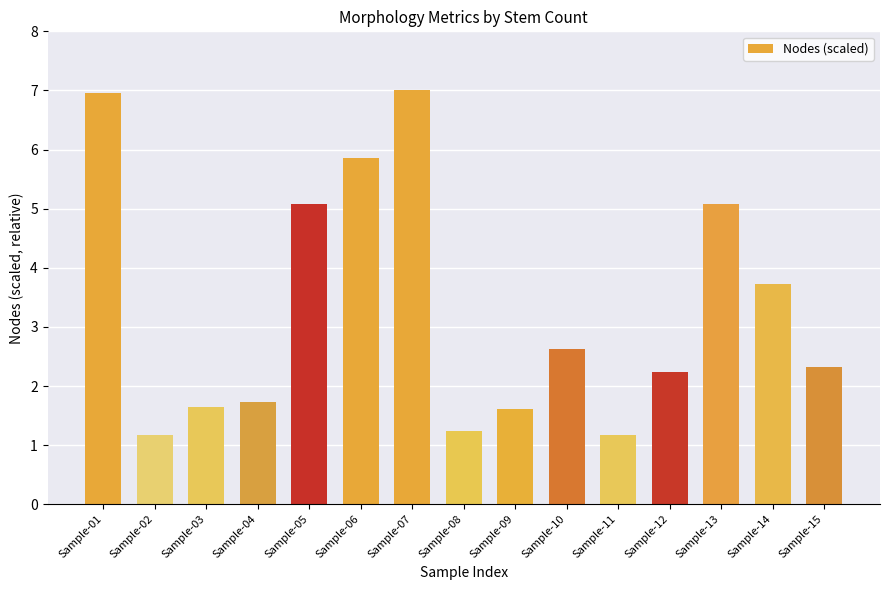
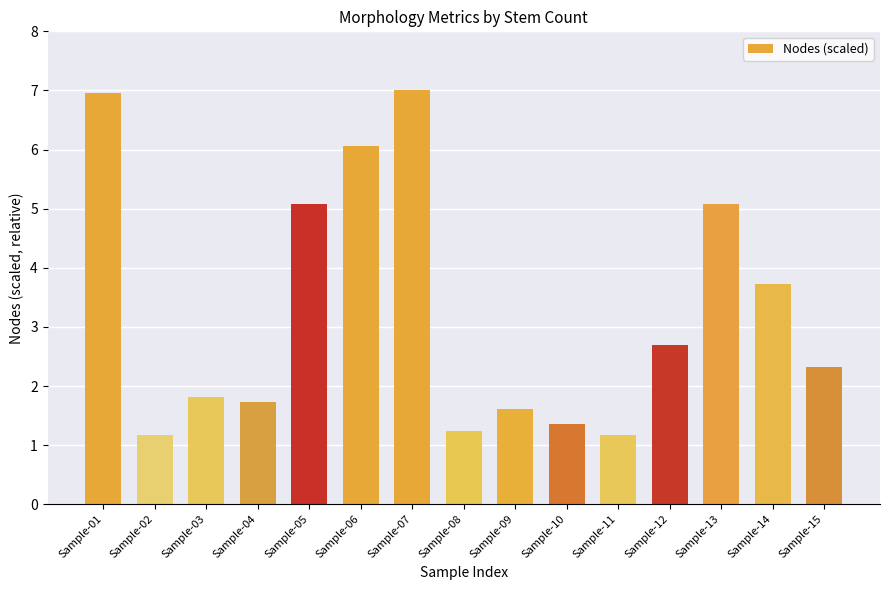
  {
    "Sample-01": 7.0,
    "Sample-02": 1.2,
-   "Sample-03": 1.6,
+   "Sample-03": 1.8,
    "Sample-04": 1.7,
    "Sample-05": 5.1,
-   "Sample-06": 5.9,
+   "Sample-06": 6.1,
    "Sample-07": 7.0,
    "Sample-08": 1.2,
    "Sample-09": 1.6,
-   "Sample-10": 2.6,
+   "Sample-10": 1.4,
    "Sample-11": 1.2,
-   "Sample-12": 2.2,
+   "Sample-12": 2.7,
    "Sample-13": 5.1,
    "Sample-14": 3.7,
    "Sample-15": 2.3
  }
